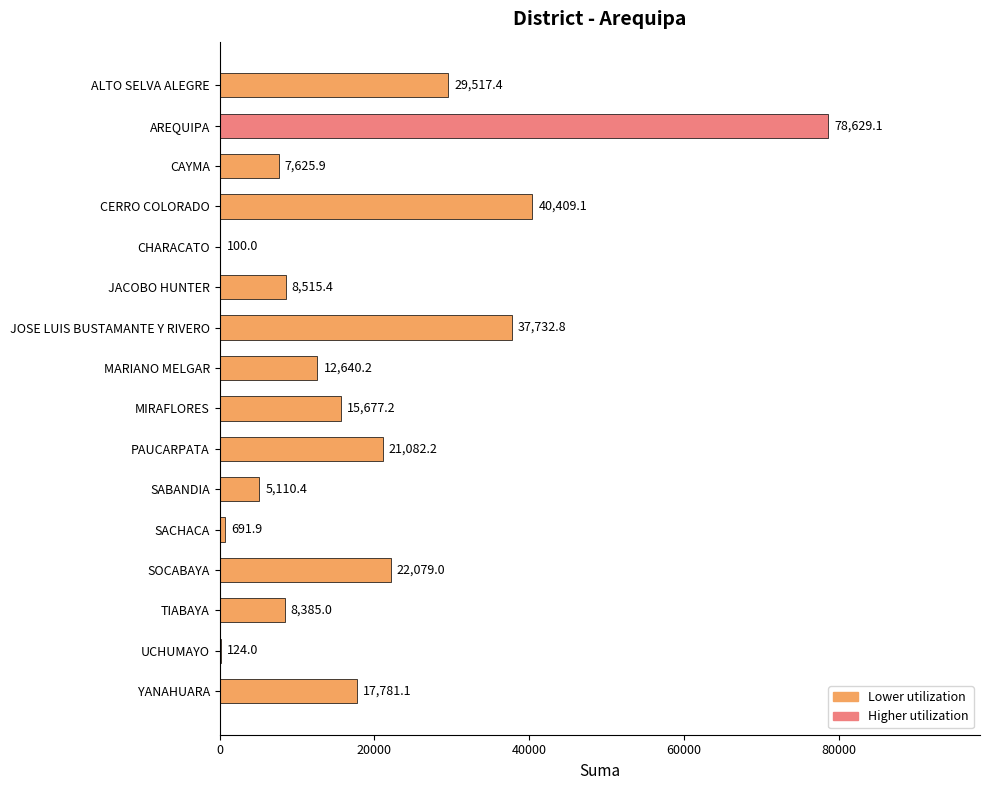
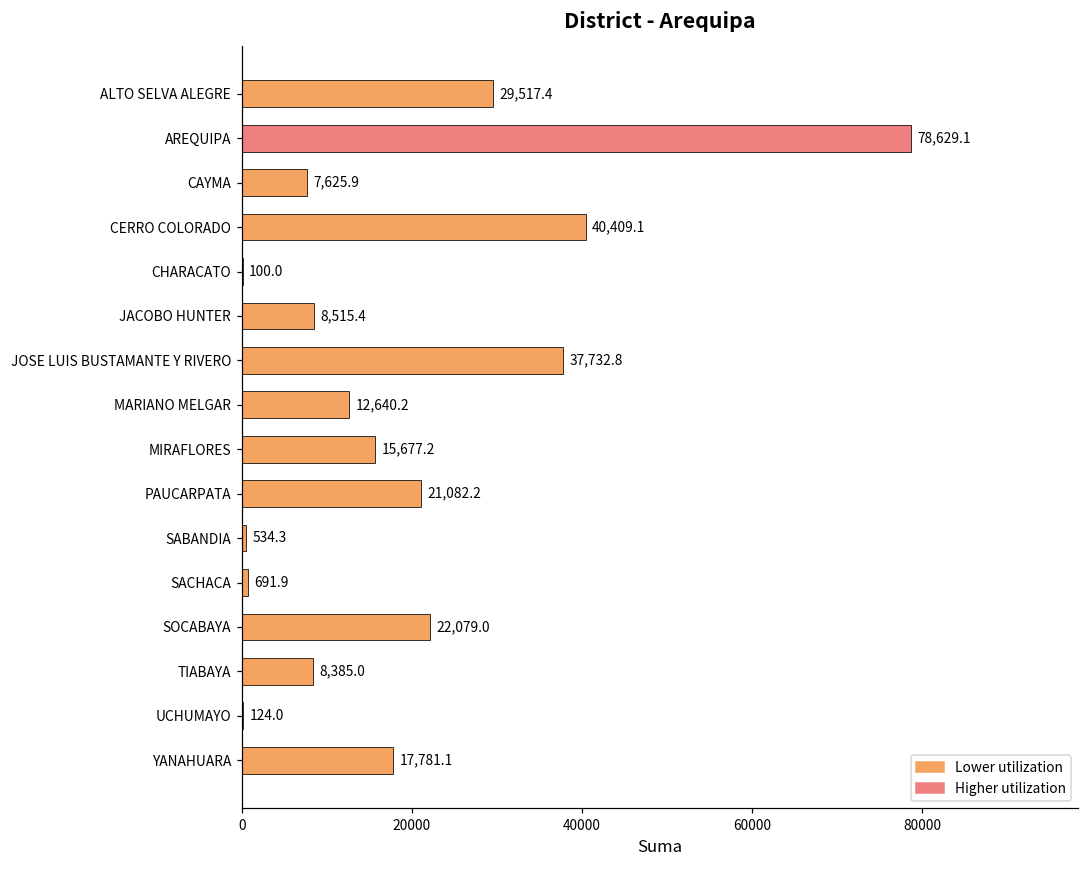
  {
    "ALTO SELVA ALEGRE": "29,517.4",
    "AREQUIPA": "78,629.1",
    "CAYMA": "7,625.9",
    "CERRO COLORADO": "40,409.1",
    "CHARACATO": "100.0",
    "JACOBO HUNTER": "8,515.4",
    "JOSE LUIS BUSTAMANTE Y RIVERO": "37,732.8",
    "MARIANO MELGAR": "12,640.2",
    "MIRAFLORES": "15,677.2",
    "PAUCARPATA": "21,082.2",
-   "SABANDIA": "5,110.4",
+   "SABANDIA": "534.3",
    "SACHACA": "691.9",
    "SOCABAYA": "22,079.0",
    "TIABAYA": "8,385.0",
    "UCHUMAYO": "124.0",
    "YANAHUARA": "17,781.1"
  }
